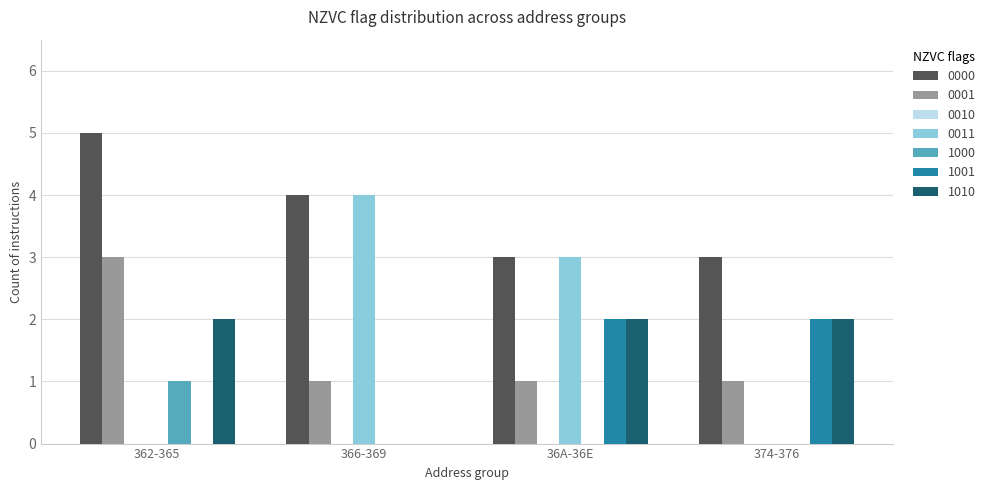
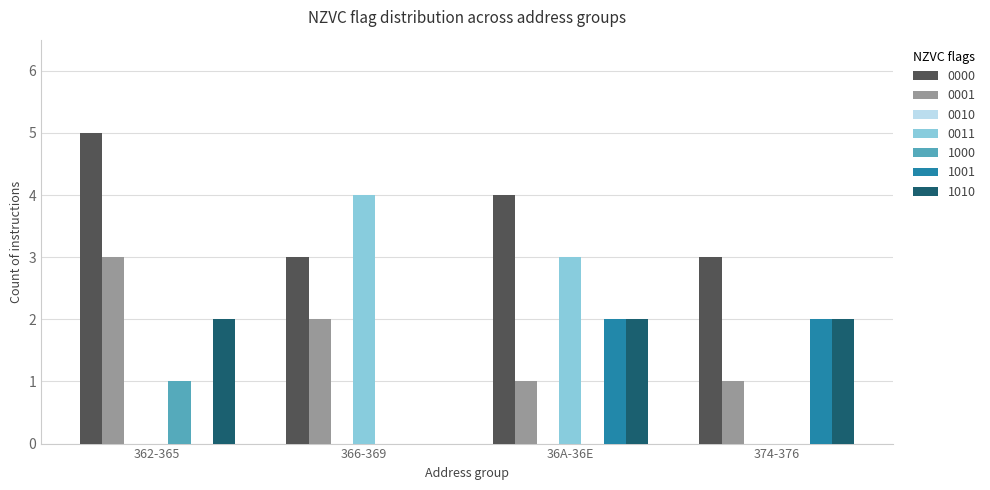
  {
    "0000": {
      "362-365": 5,
-     "366-369": 4,
-     "36A-36E": 3,
+     "366-369": 3,
+     "36A-36E": 4,
      "374-376": 3
    },
    "0001": {
      "362-365": 3,
-     "366-369": 1,
+     "366-369": 2,
      "36A-36E": 1,
      "374-376": 1
    },
    "1000": {
      "362-365": 1,
      "366-369": 0,
      "36A-36E": 0,
      "374-376": 0
    },
    "1001": {
      "362-365": 0,
      "366-369": 0,
      "36A-36E": 2,
      "374-376": 2
    },
    "1010": {
      "362-365": 2,
      "366-369": 0,
      "36A-36E": 2,
      "374-376": 2
    }
  }
